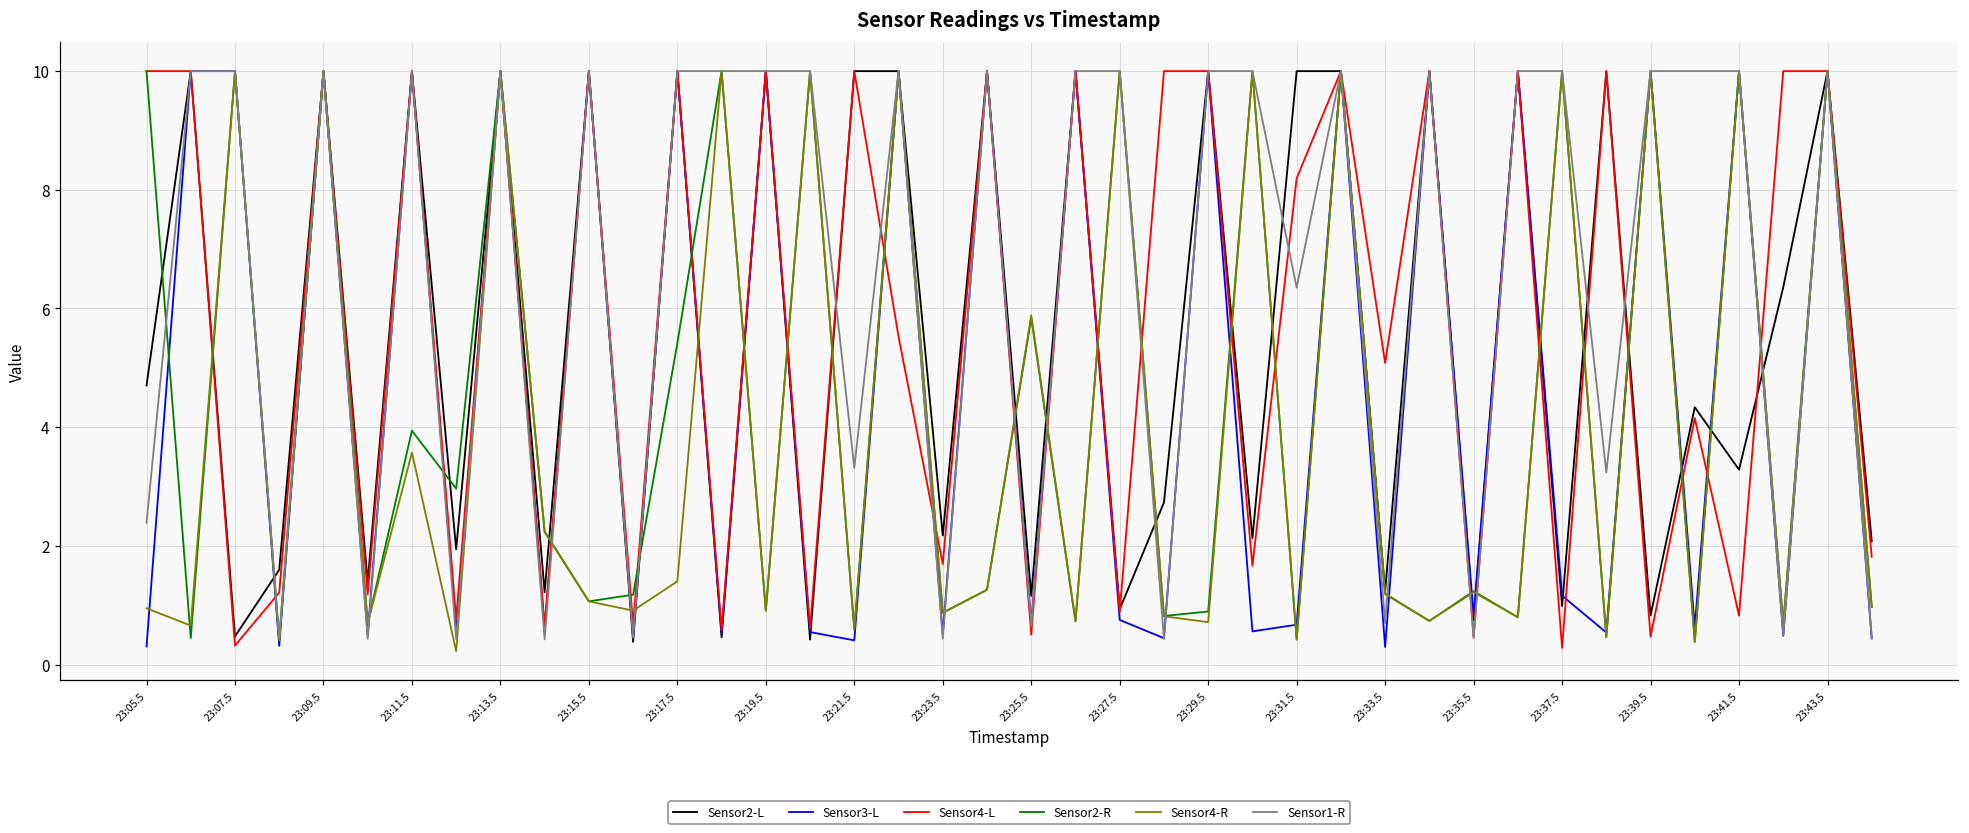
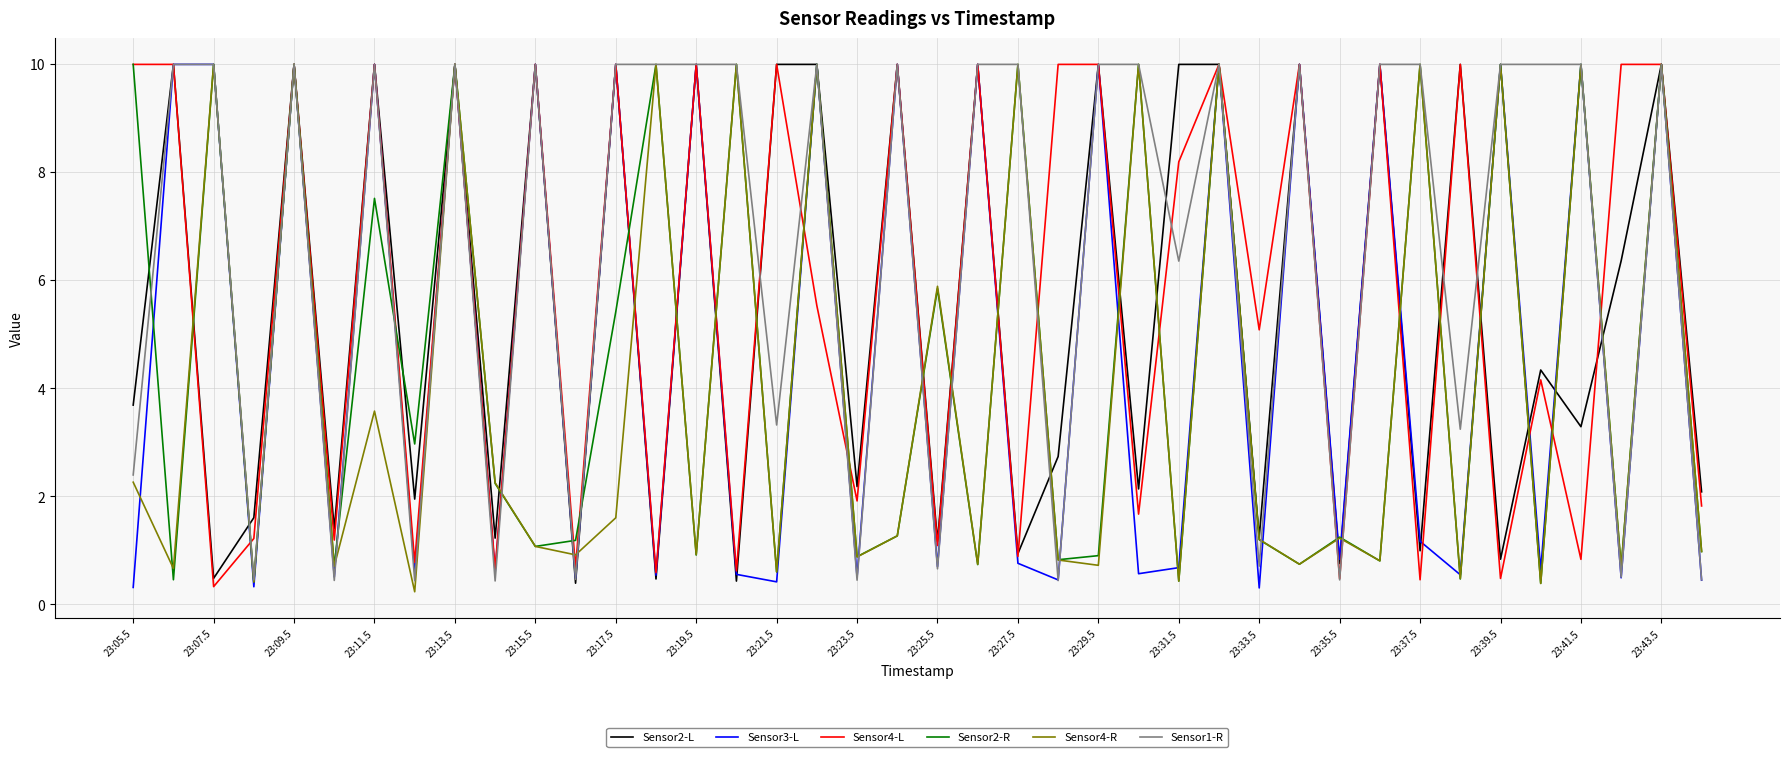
  {
    "Sensor2-L": {
-     "23:05.5": 4.7,
+     "23:05.5": 3.7,
      "23:07.5": 0.5,
      "23:23.5": 2.2,
      "23:25.5": 1.2,
      "23:27.5": 0.9,
      "23:31.5": 10.0,
      "23:35.5": 0.8,
      "23:37.5": 1.0,
      "23:39.5": 0.8,
      "23:41.5": 3.3
    },
    "Sensor3-L": {
      "23:05.5": 0.3,
      "23:21.5": 0.4,
      "23:23.5": 0.5,
      "23:27.5": 0.8,
      "23:31.5": 0.7,
      "23:33.5": 0.3,
      "23:35.5": 0.8,
      "23:37.5": 1.2
    },
    "Sensor4-L": {
      "23:07.5": 0.3,
-     "23:23.5": 1.7,
-     "23:25.5": 0.5,
+     "23:23.5": 1.9,
+     "23:25.5": 1.1,
      "23:27.5": 0.9,
      "23:31.5": 8.2,
      "23:33.5": 5.1,
-     "23:37.5": 0.3,
+     "23:37.5": 0.5,
      "23:39.5": 0.5,
      "23:41.5": 0.8
    },
    "Sensor2-R": {
-     "23:11.5": 3.9,
+     "23:11.5": 7.5,
      "23:17.5": 5.4,
      "23:29.5": 0.9
    },
    "Sensor4-R": {
-     "23:05.5": 1.0,
+     "23:05.5": 2.3,
      "23:11.5": 3.6,
-     "23:17.5": 1.4,
+     "23:17.5": 1.6,
      "23:29.5": 0.7
    },
    "Sensor1-R": {
      "23:05.5": 2.4,
      "23:21.5": 3.3,
      "23:23.5": 0.4,
      "23:31.5": 6.4,
      "23:33.5": 0.7
    }
  }
